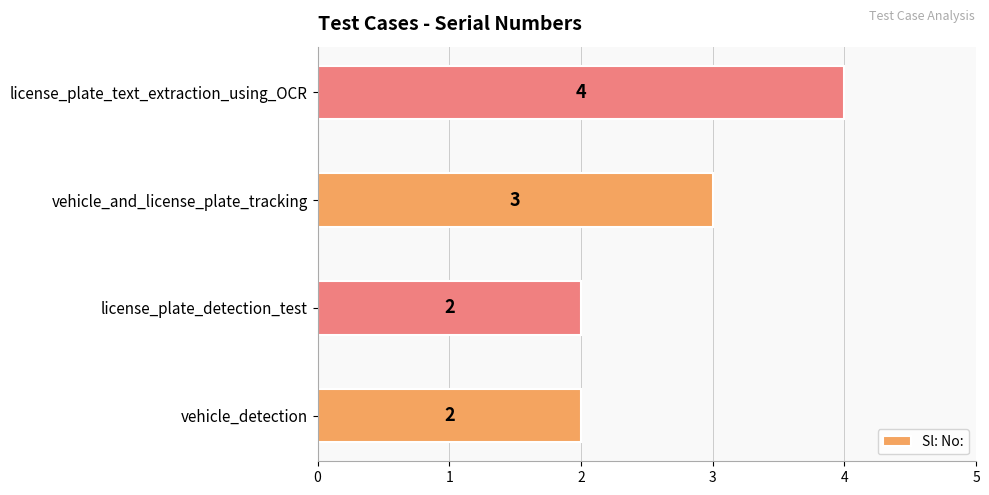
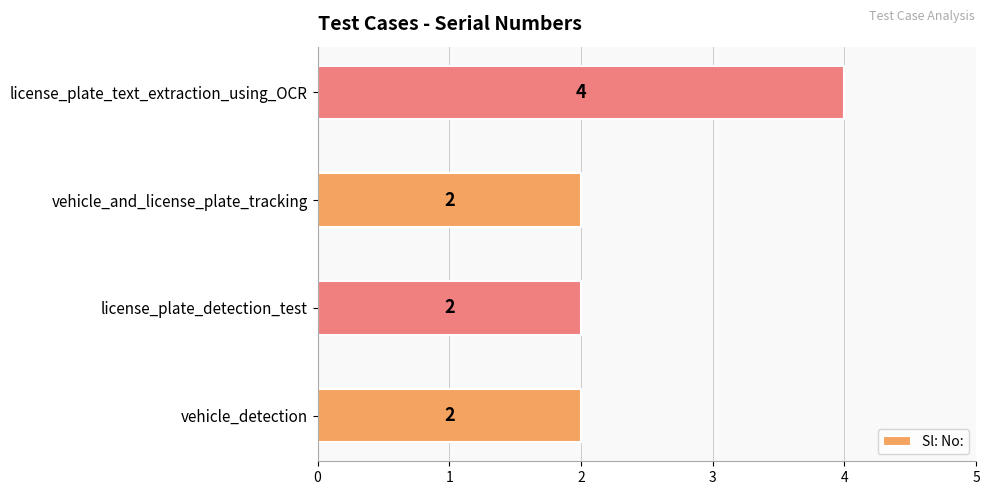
  {
    "license_plate_text_extraction_using_OCR": 4,
-   "vehicle_and_license_plate_tracking": 3,
+   "vehicle_and_license_plate_tracking": 2,
    "license_plate_detection_test": 2,
    "vehicle_detection": 2
  }
